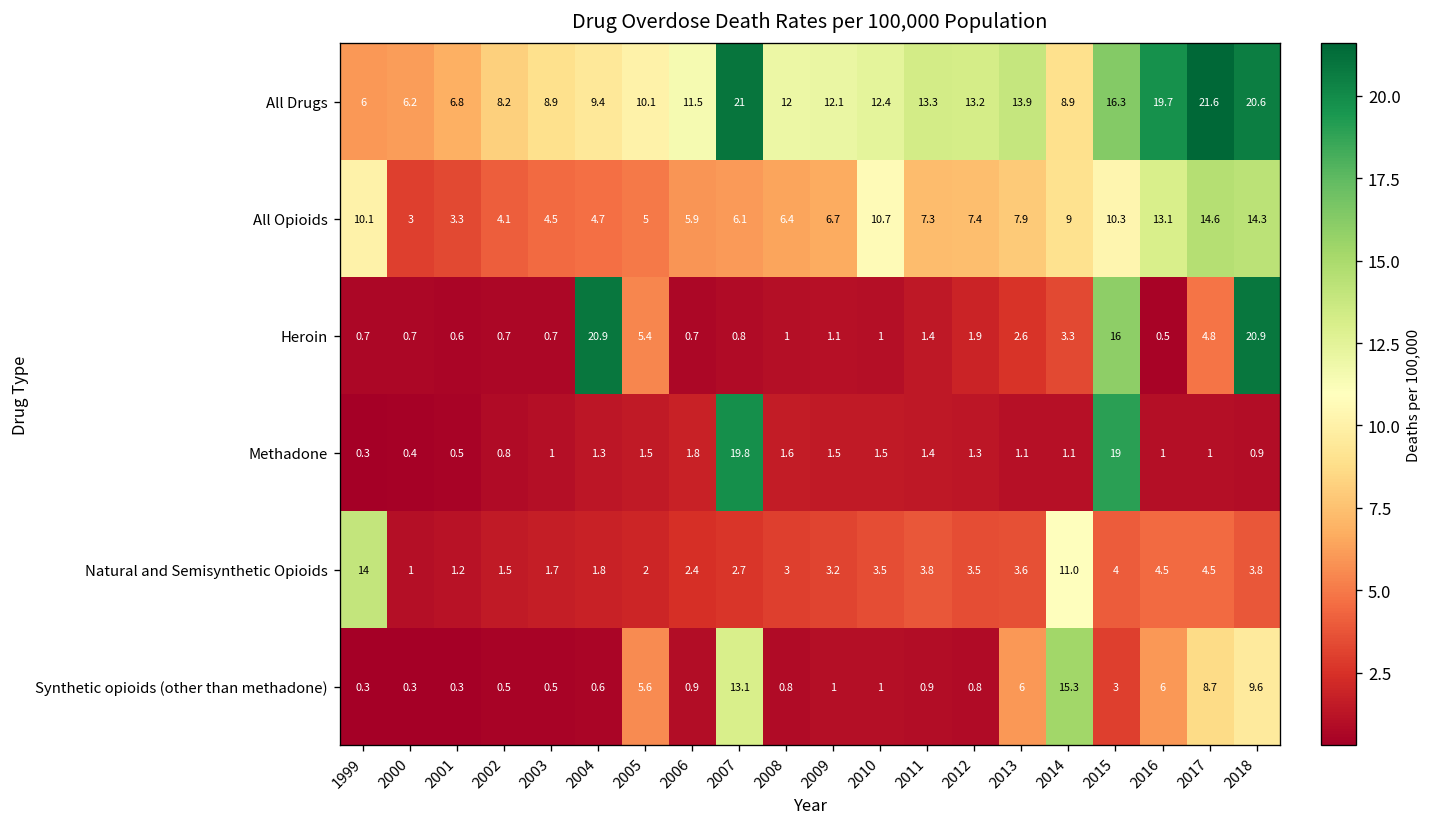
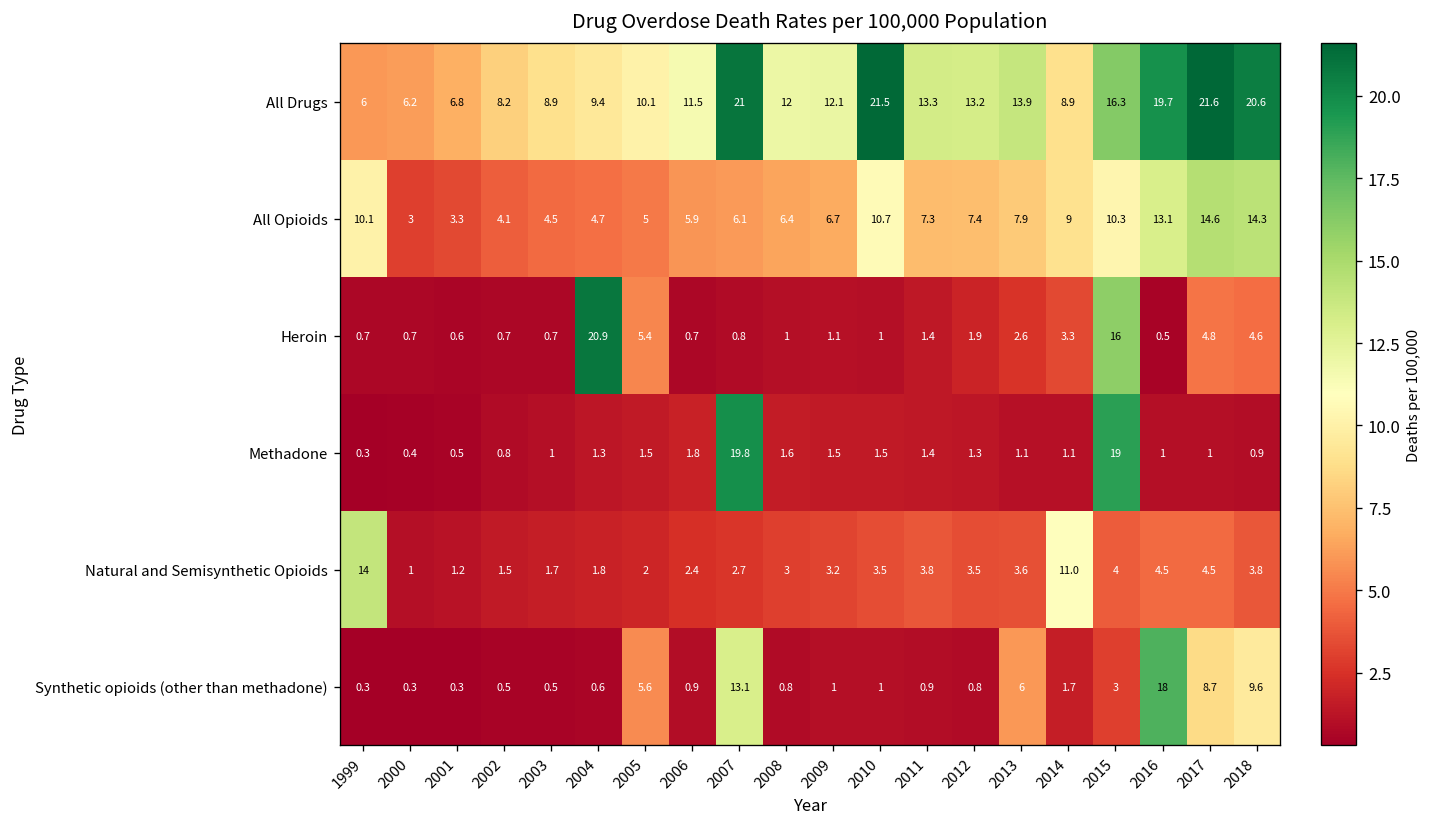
  {
    "All Drugs": {
      "1999": 6,
      "2000": 6.2,
      "2001": 6.8,
      "2002": 8.2,
      "2003": 8.9,
      "2004": 9.4,
      "2005": 10.1,
      "2006": 11.5,
      "2007": 21,
      "2008": 12,
      "2009": 12.1,
-     "2010": 12.4,
+     "2010": 21.5,
      "2011": 13.3,
      "2012": 13.2,
      "2013": 13.9,
      "2014": 8.9,
      "2015": 16.3,
      "2016": 19.7,
      "2017": 21.6,
      "2018": 20.6
    },
    "All Opioids": {
      "1999": 10.1,
      "2000": 3,
      "2001": 3.3,
      "2002": 4.1,
      "2003": 4.5,
      "2004": 4.7,
      "2005": 5,
      "2006": 5.9,
      "2007": 6.1,
      "2008": 6.4,
      "2009": 6.7,
      "2010": 10.7,
      "2011": 7.3,
      "2012": 7.4,
      "2013": 7.9,
      "2014": 9,
      "2015": 10.3,
      "2016": 13.1,
      "2017": 14.6,
      "2018": 14.3
    },
    "Heroin": {
      "1999": 0.7,
      "2000": 0.7,
      "2001": 0.6,
      "2002": 0.7,
      "2003": 0.7,
      "2004": 20.9,
      "2005": 5.4,
      "2006": 0.7,
      "2007": 0.8,
      "2008": 1,
      "2009": 1.1,
      "2010": 1,
      "2011": 1.4,
      "2012": 1.9,
      "2013": 2.6,
      "2014": 3.3,
      "2015": 16,
      "2016": 0.5,
      "2017": 4.8,
-     "2018": 20.9
+     "2018": 4.6
    },
    "Methadone": {
      "1999": 0.3,
      "2000": 0.4,
      "2001": 0.5,
      "2002": 0.8,
      "2003": 1,
      "2004": 1.3,
      "2005": 1.5,
      "2006": 1.8,
      "2007": 19.8,
      "2008": 1.6,
      "2009": 1.5,
      "2010": 1.5,
      "2011": 1.4,
      "2012": 1.3,
      "2013": 1.1,
      "2014": 1.1,
      "2015": 19,
      "2016": 1,
      "2017": 1,
      "2018": 0.9
    },
    "Natural and Semisynthetic Opioids": {
      "1999": 14,
      "2000": 1,
      "2001": 1.2,
      "2002": 1.5,
      "2003": 1.7,
      "2004": 1.8,
      "2005": 2,
      "2006": 2.4,
      "2007": 2.7,
      "2008": 3,
      "2009": 3.2,
      "2010": 3.5,
      "2011": 3.8,
      "2012": 3.5,
      "2013": 3.6,
      "2014": 11.0,
      "2015": 4,
      "2016": 4.5,
      "2017": 4.5,
      "2018": 3.8
    },
    "Synthetic opioids (other than methadone)": {
      "1999": 0.3,
      "2000": 0.3,
      "2001": 0.3,
      "2002": 0.5,
      "2003": 0.5,
      "2004": 0.6,
      "2005": 5.6,
      "2006": 0.9,
      "2007": 13.1,
      "2008": 0.8,
      "2009": 1,
      "2010": 1,
      "2011": 0.9,
      "2012": 0.8,
      "2013": 6,
-     "2014": 15.3,
+     "2014": 1.7,
      "2015": 3,
-     "2016": 6,
+     "2016": 18,
      "2017": 8.7,
      "2018": 9.6
    }
  }
